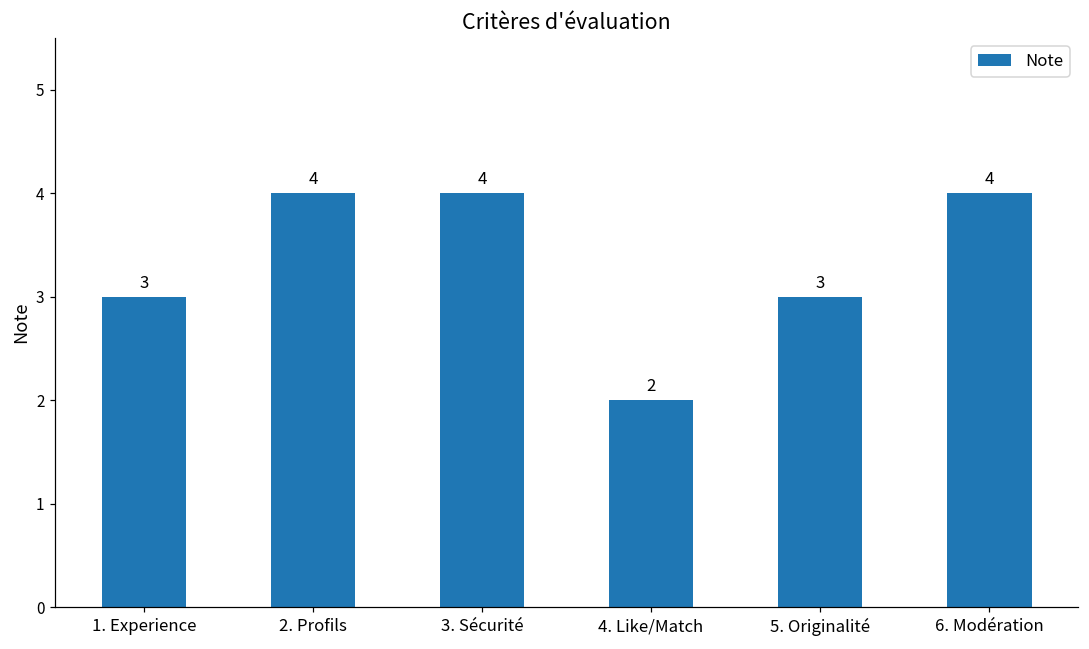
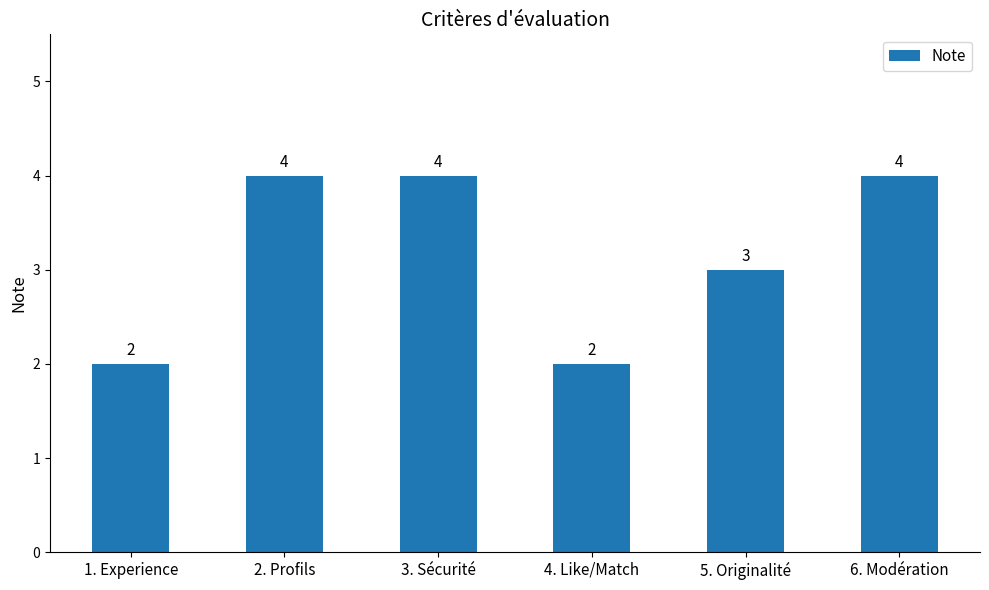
  {
-   "1. Experience": 3,
+   "1. Experience": 2,
    "2. Profils": 4,
    "3. Sécurité": 4,
    "4. Like/Match": 2,
    "5. Originalité": 3,
    "6. Modération": 4
  }
